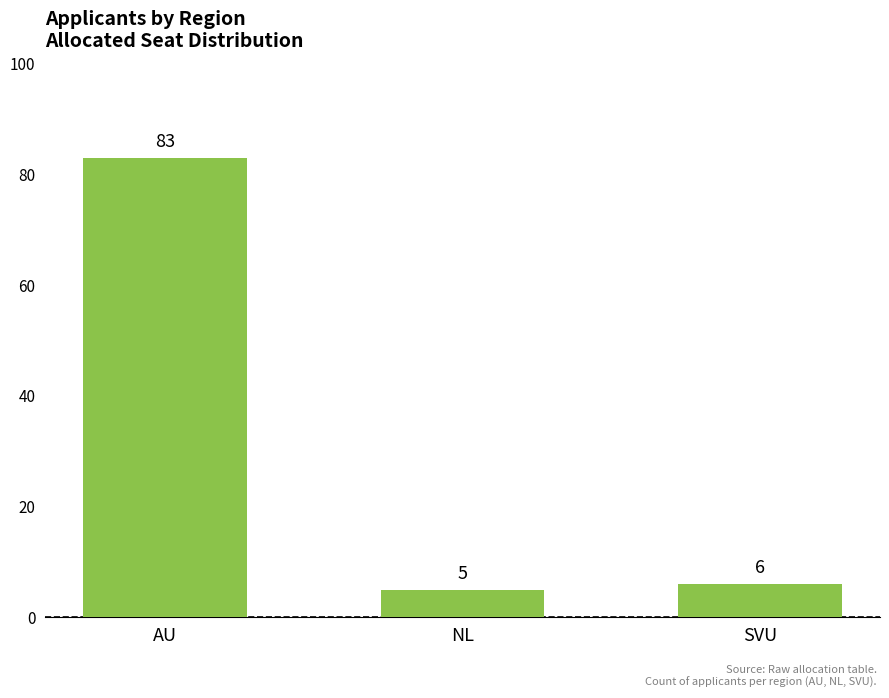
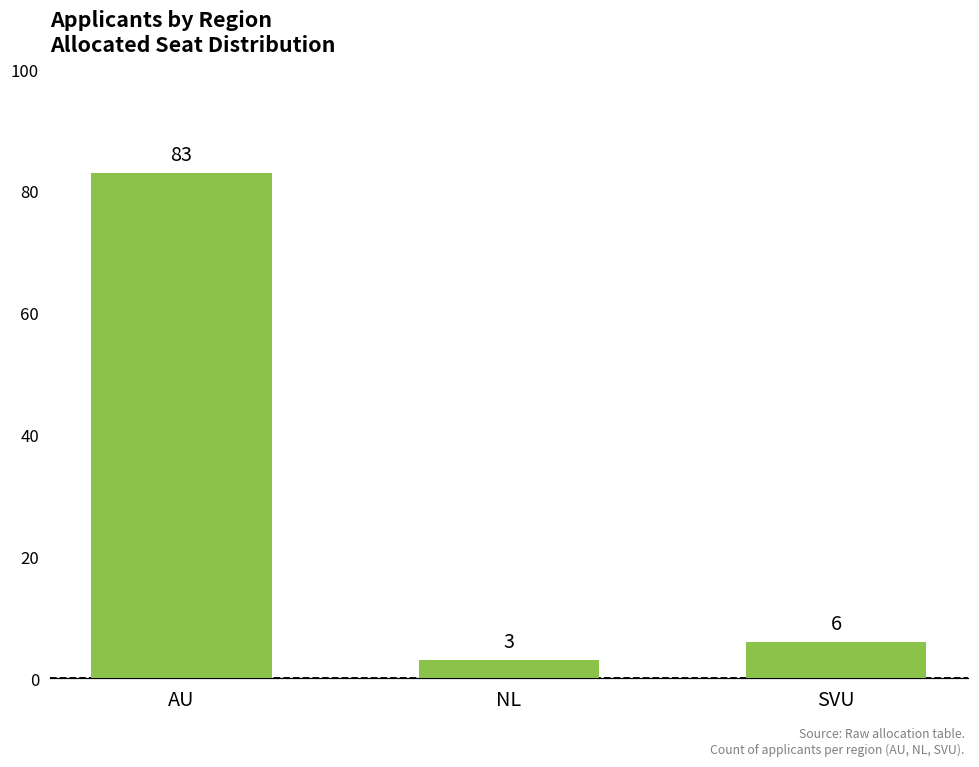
  {
    "AU": 83,
-   "NL": 5,
+   "NL": 3,
    "SVU": 6
  }
